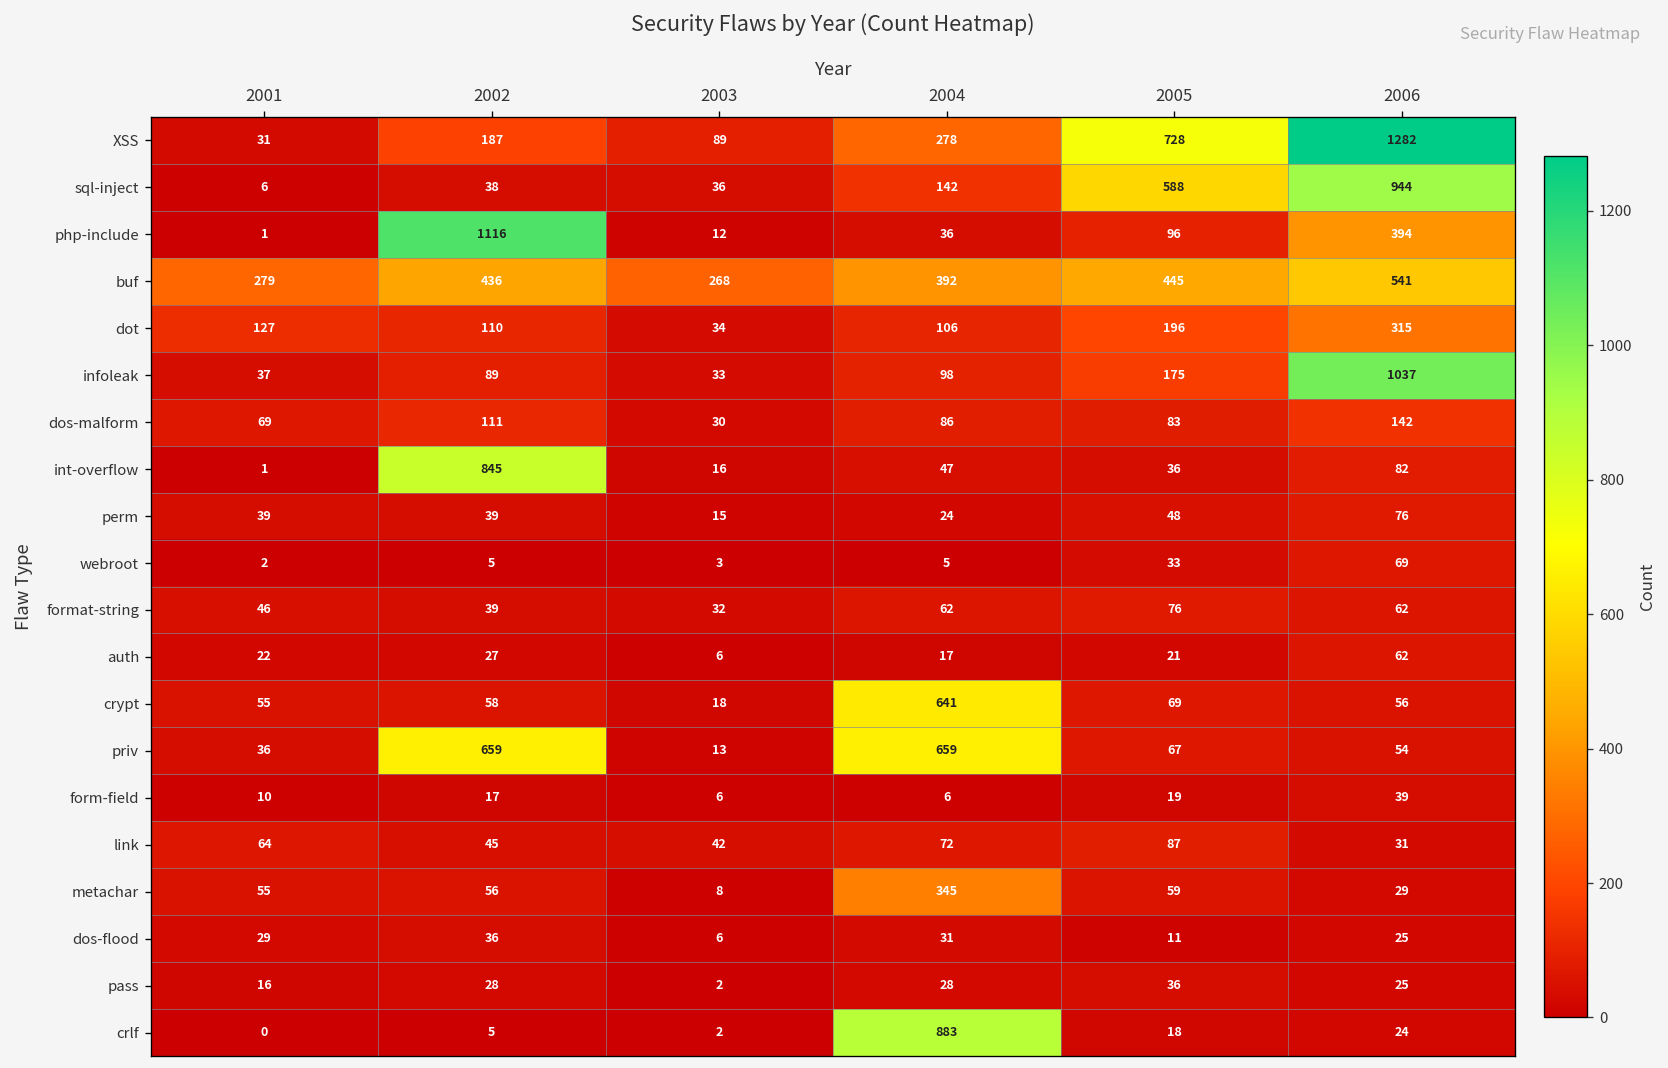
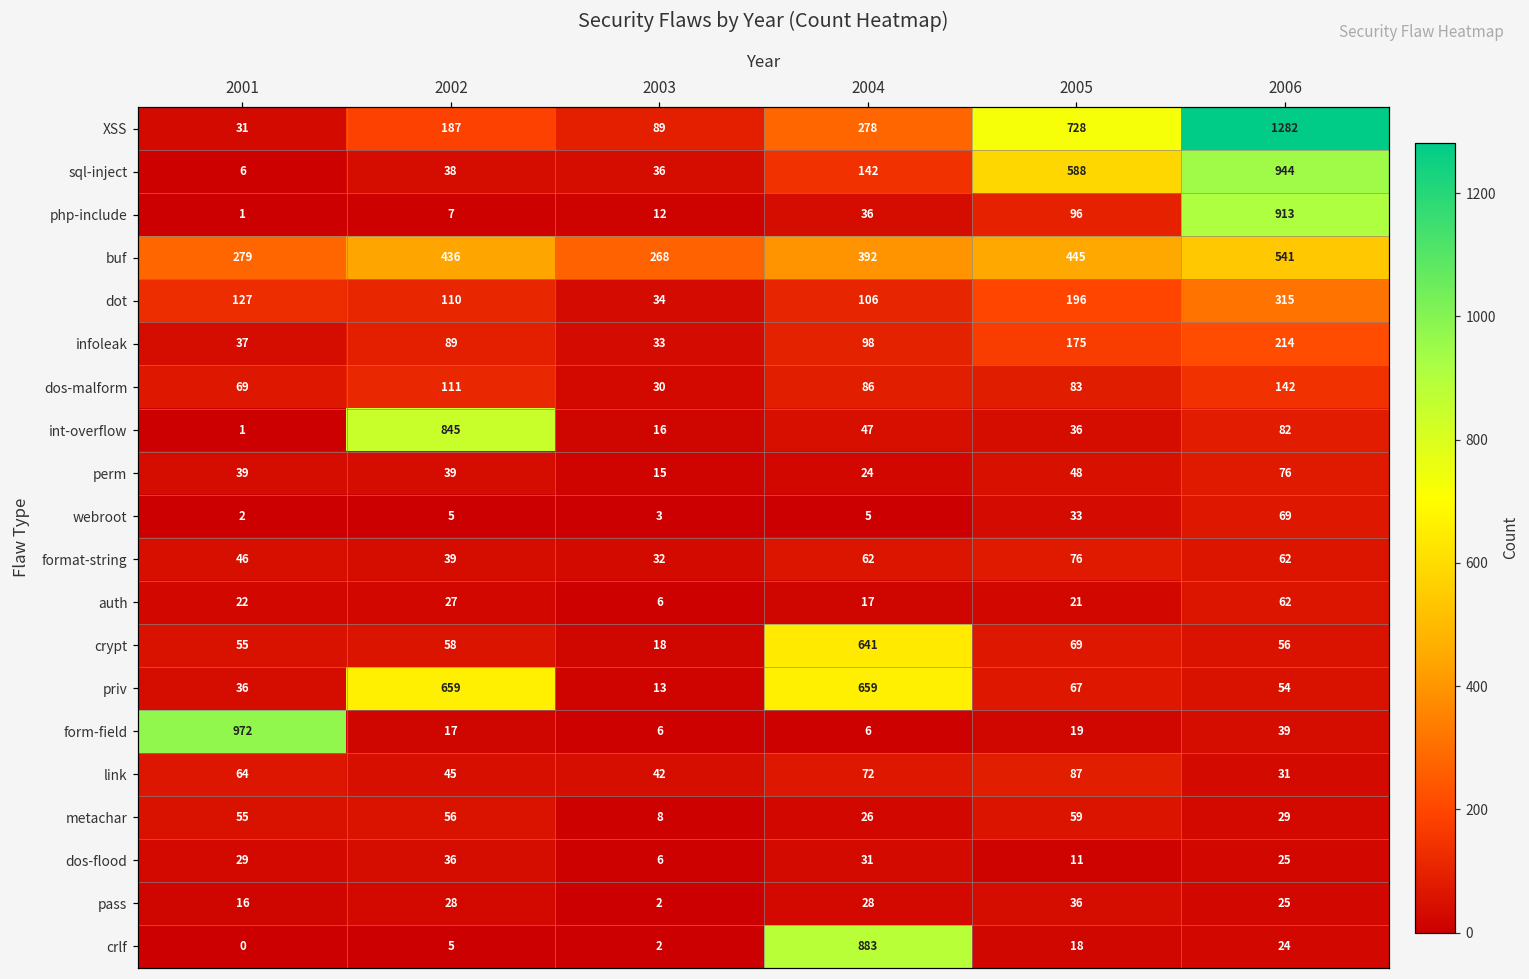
  {
    "XSS": {
      "2001": 31,
      "2002": 187,
      "2003": 89,
      "2004": 278,
      "2005": 728,
      "2006": 1282
    },
    "sql-inject": {
      "2001": 6,
      "2002": 38,
      "2003": 36,
      "2004": 142,
      "2005": 588,
      "2006": 944
    },
    "php-include": {
      "2001": 1,
-     "2002": 1116,
+     "2002": 7,
      "2003": 12,
      "2004": 36,
      "2005": 96,
-     "2006": 394
+     "2006": 913
    },
    "buf": {
      "2001": 279,
      "2002": 436,
      "2003": 268,
      "2004": 392,
      "2005": 445,
      "2006": 541
    },
    "dot": {
      "2001": 127,
      "2002": 110,
      "2003": 34,
      "2004": 106,
      "2005": 196,
      "2006": 315
    },
    "infoleak": {
      "2001": 37,
      "2002": 89,
      "2003": 33,
      "2004": 98,
      "2005": 175,
-     "2006": 1037
+     "2006": 214
    },
    "dos-malform": {
      "2001": 69,
      "2002": 111,
      "2003": 30,
      "2004": 86,
      "2005": 83,
      "2006": 142
    },
    "int-overflow": {
      "2001": 1,
      "2002": 845,
      "2003": 16,
      "2004": 47,
      "2005": 36,
      "2006": 82
    },
    "perm": {
      "2001": 39,
      "2002": 39,
      "2003": 15,
      "2004": 24,
      "2005": 48,
      "2006": 76
    },
    "webroot": {
      "2001": 2,
      "2002": 5,
      "2003": 3,
      "2004": 5,
      "2005": 33,
      "2006": 69
    },
    "format-string": {
      "2001": 46,
      "2002": 39,
      "2003": 32,
      "2004": 62,
      "2005": 76,
      "2006": 62
    },
    "auth": {
      "2001": 22,
      "2002": 27,
      "2003": 6,
      "2004": 17,
      "2005": 21,
      "2006": 62
    },
    "crypt": {
      "2001": 55,
      "2002": 58,
      "2003": 18,
      "2004": 641,
      "2005": 69,
      "2006": 56
    },
    "priv": {
      "2001": 36,
      "2002": 659,
      "2003": 13,
      "2004": 659,
      "2005": 67,
      "2006": 54
    },
    "form-field": {
-     "2001": 10,
+     "2001": 972,
      "2002": 17,
      "2003": 6,
      "2004": 6,
      "2005": 19,
      "2006": 39
    },
    "link": {
      "2001": 64,
      "2002": 45,
      "2003": 42,
      "2004": 72,
      "2005": 87,
      "2006": 31
    },
    "metachar": {
      "2001": 55,
      "2002": 56,
      "2003": 8,
-     "2004": 345,
+     "2004": 26,
      "2005": 59,
      "2006": 29
    },
    "dos-flood": {
      "2001": 29,
      "2002": 36,
      "2003": 6,
      "2004": 31,
      "2005": 11,
      "2006": 25
    },
    "pass": {
      "2001": 16,
      "2002": 28,
      "2003": 2,
      "2004": 28,
      "2005": 36,
      "2006": 25
    },
    "crlf": {
      "2001": 0,
      "2002": 5,
      "2003": 2,
      "2004": 883,
      "2005": 18,
      "2006": 24
    }
  }
